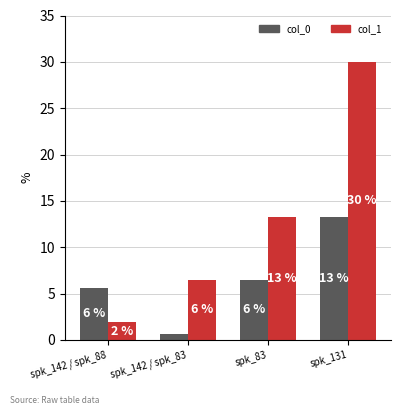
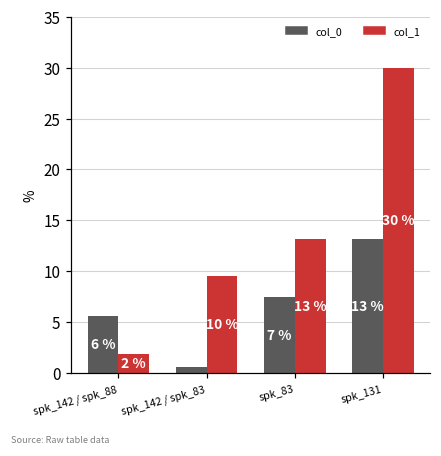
  {
    "col_0": {
      "spk_142 / spk_88": "6 %",
-     "spk_83": "6 %",
+     "spk_83": "7 %",
      "spk_131": "13 %"
    },
    "col_1": {
      "spk_142 / spk_88": "2 %",
-     "spk_142 / spk_83": "6 %",
+     "spk_142 / spk_83": "10 %",
      "spk_83": "13 %",
      "spk_131": "30 %"
    }
  }
